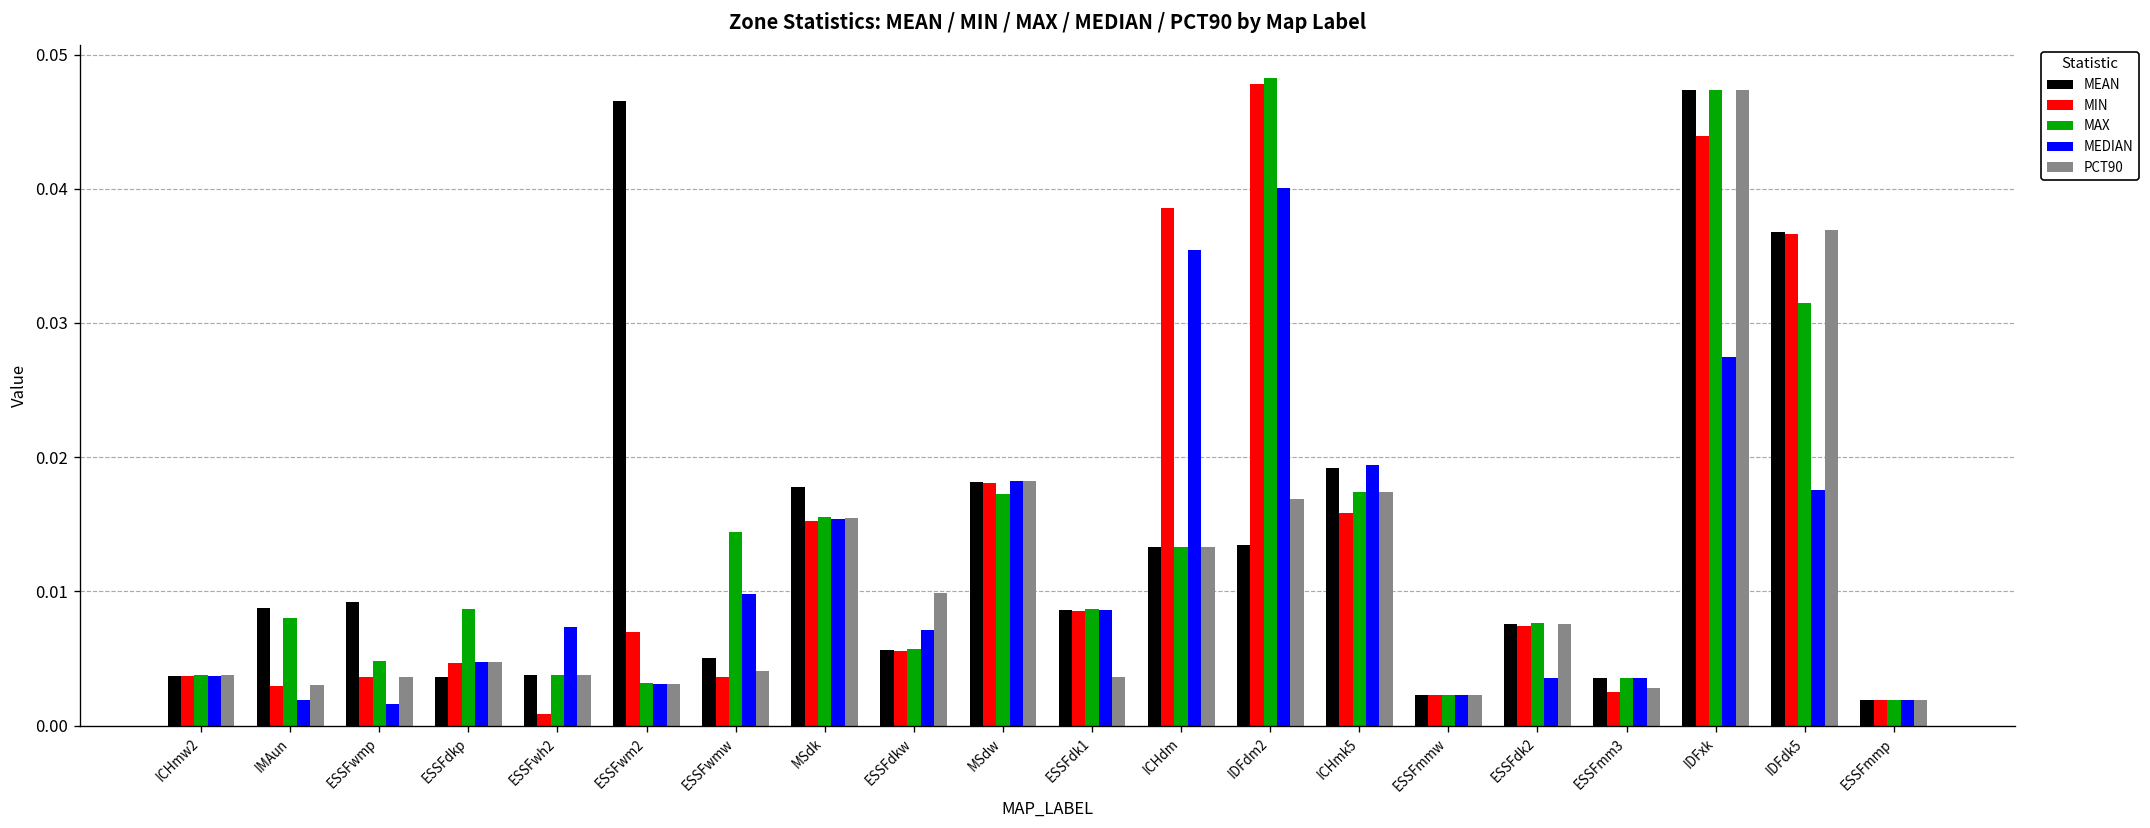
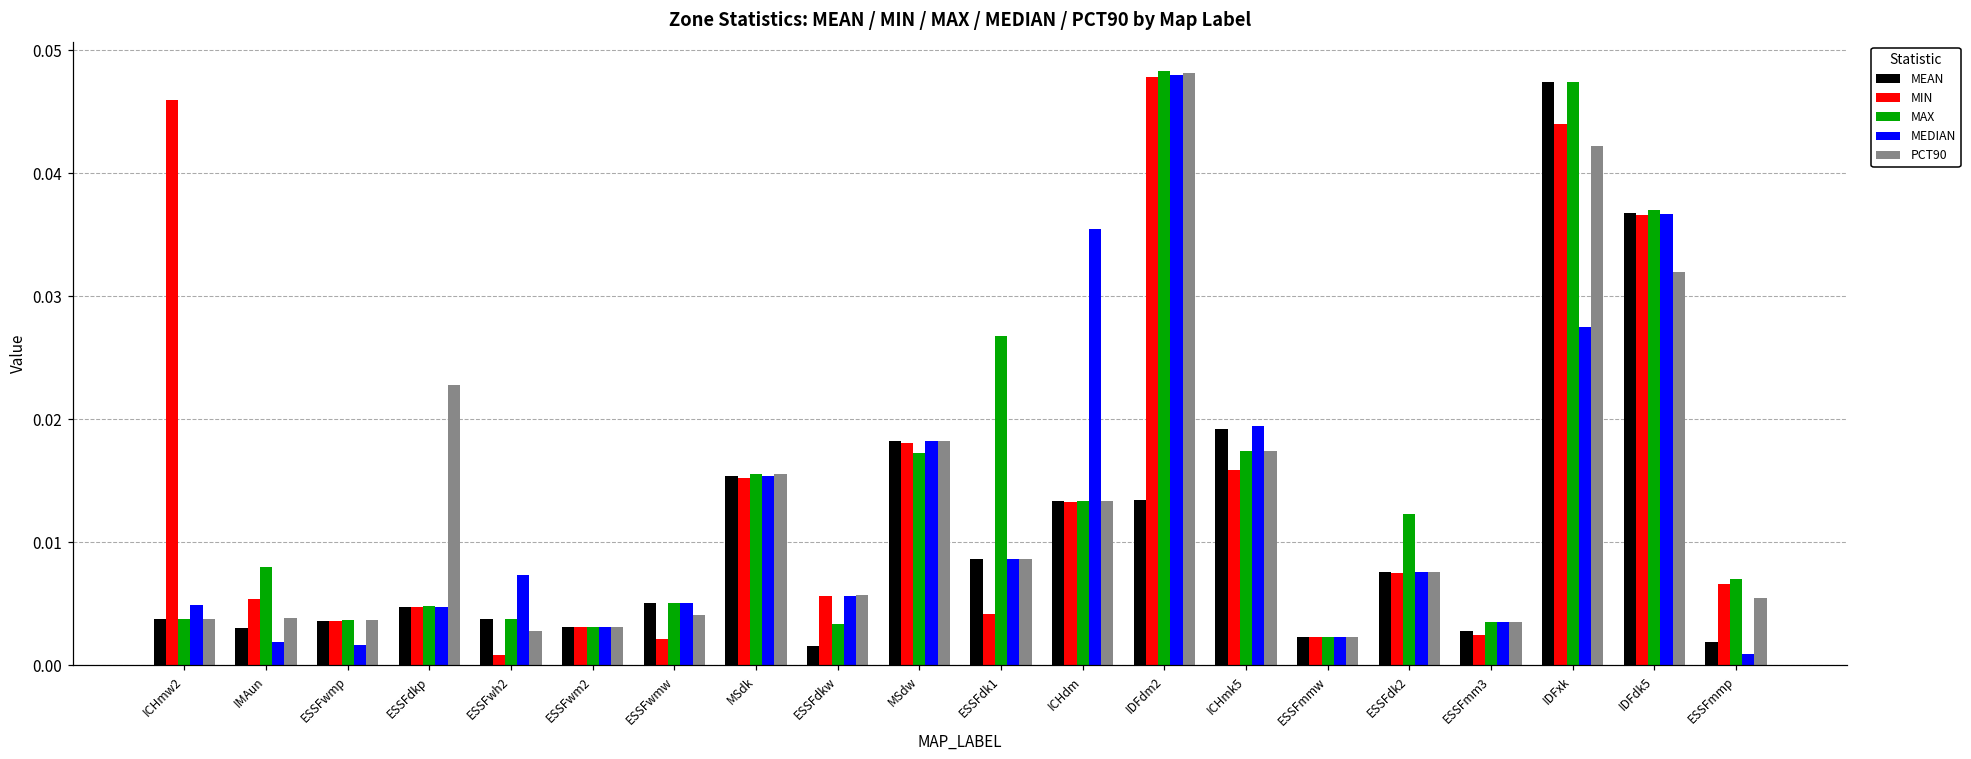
  {
    "MEAN": {
      "ICHmw2": 0.0037,
-     "IMAun": 0.0087,
-     "ESSFwmp": 0.0092,
-     "ESSFdkp": 0.0036,
+     "IMAun": 0.0030,
+     "ESSFwmp": 0.0036,
+     "ESSFdkp": 0.0047,
      "ESSFwh2": 0.0038,
-     "ESSFwm2": 0.0466,
+     "ESSFwm2": 0.0031,
      "ESSFwmw": 0.0050,
-     "MSdk": 0.0178,
-     "ESSFdkw": 0.0056,
+     "MSdk": 0.0154,
+     "ESSFdkw": 0.0015,
      "MSdw": 0.0182,
      "ESSFdk1": 0.0086,
      "ICHdm": 0.0133,
      "IDFdm2": 0.0134,
      "ICHmk5": 0.0192,
      "ESSFmmw": 0.0023,
      "ESSFdk2": 0.0075,
-     "ESSFmm3": 0.0035,
+     "ESSFmm3": 0.0028,
      "IDFxk": 0.0474,
      "IDFdk5": 0.0368,
      "ESSFmmp": 0.0019
    },
    "MIN": {
-     "ICHmw2": 0.0037,
-     "IMAun": 0.0030,
+     "ICHmw2": 0.0459,
+     "IMAun": 0.0053,
      "ESSFwmp": 0.0036,
      "ESSFdkp": 0.0047,
      "ESSFwh2": 0.0008,
-     "ESSFwm2": 0.0070,
-     "ESSFwmw": 0.0036,
+     "ESSFwm2": 0.0031,
+     "ESSFwmw": 0.0021,
      "MSdk": 0.0152,
      "ESSFdkw": 0.0056,
      "MSdw": 0.0181,
-     "ESSFdk1": 0.0086,
-     "ICHdm": 0.0386,
+     "ESSFdk1": 0.0041,
+     "ICHdm": 0.0133,
      "IDFdm2": 0.0478,
      "ICHmk5": 0.0158,
      "ESSFmmw": 0.0022,
      "ESSFdk2": 0.0075,
      "ESSFmm3": 0.0025,
      "IDFxk": 0.0440,
      "IDFdk5": 0.0366,
-     "ESSFmmp": 0.0019
+     "ESSFmmp": 0.0066
    },
    "MAX": {
      "ICHmw2": 0.0037,
      "IMAun": 0.0080,
-     "ESSFwmp": 0.0048,
-     "ESSFdkp": 0.0087,
+     "ESSFwmp": 0.0036,
+     "ESSFdkp": 0.0048,
      "ESSFwh2": 0.0038,
      "ESSFwm2": 0.0031,
-     "ESSFwmw": 0.0144,
+     "ESSFwmw": 0.0051,
      "MSdk": 0.0156,
-     "ESSFdkw": 0.0057,
+     "ESSFdkw": 0.0034,
      "MSdw": 0.0173,
-     "ESSFdk1": 0.0087,
+     "ESSFdk1": 0.0268,
      "ICHdm": 0.0133,
      "IDFdm2": 0.0483,
      "ICHmk5": 0.0174,
      "ESSFmmw": 0.0023,
-     "ESSFdk2": 0.0077,
+     "ESSFdk2": 0.0123,
      "ESSFmm3": 0.0035,
      "IDFxk": 0.0474,
-     "IDFdk5": 0.0315,
-     "ESSFmmp": 0.0019
+     "IDFdk5": 0.0370,
+     "ESSFmmp": 0.0070
    },
    "MEDIAN": {
-     "ICHmw2": 0.0037,
+     "ICHmw2": 0.0049,
      "IMAun": 0.0019,
      "ESSFwmp": 0.0016,
      "ESSFdkp": 0.0047,
      "ESSFwh2": 0.0073,
      "ESSFwm2": 0.0031,
-     "ESSFwmw": 0.0098,
+     "ESSFwmw": 0.0050,
      "MSdk": 0.0154,
-     "ESSFdkw": 0.0071,
+     "ESSFdkw": 0.0056,
      "MSdw": 0.0182,
      "ESSFdk1": 0.0086,
      "ICHdm": 0.0355,
-     "IDFdm2": 0.0401,
+     "IDFdm2": 0.0480,
      "ICHmk5": 0.0194,
      "ESSFmmw": 0.0023,
-     "ESSFdk2": 0.0035,
+     "ESSFdk2": 0.0075,
      "ESSFmm3": 0.0035,
      "IDFxk": 0.0275,
-     "IDFdk5": 0.0176,
-     "ESSFmmp": 0.0019
+     "IDFdk5": 0.0367,
+     "ESSFmmp": 0.0009
    },
    "PCT90": {
      "ICHmw2": 0.0037,
-     "IMAun": 0.0030,
+     "IMAun": 0.0038,
      "ESSFwmp": 0.0036,
-     "ESSFdkp": 0.0048,
-     "ESSFwh2": 0.0038,
+     "ESSFdkp": 0.0228,
+     "ESSFwh2": 0.0028,
      "ESSFwm2": 0.0031,
      "ESSFwmw": 0.0040,
      "MSdk": 0.0155,
-     "ESSFdkw": 0.0099,
+     "ESSFdkw": 0.0057,
      "MSdw": 0.0182,
-     "ESSFdk1": 0.0036,
+     "ESSFdk1": 0.0086,
      "ICHdm": 0.0133,
-     "IDFdm2": 0.0169,
+     "IDFdm2": 0.0482,
      "ICHmk5": 0.0174,
      "ESSFmmw": 0.0023,
      "ESSFdk2": 0.0076,
-     "ESSFmm3": 0.0028,
-     "IDFxk": 0.0474,
-     "IDFdk5": 0.0369,
-     "ESSFmmp": 0.0019
+     "ESSFmm3": 0.0035,
+     "IDFxk": 0.0422,
+     "IDFdk5": 0.0319,
+     "ESSFmmp": 0.0054
    }
  }
